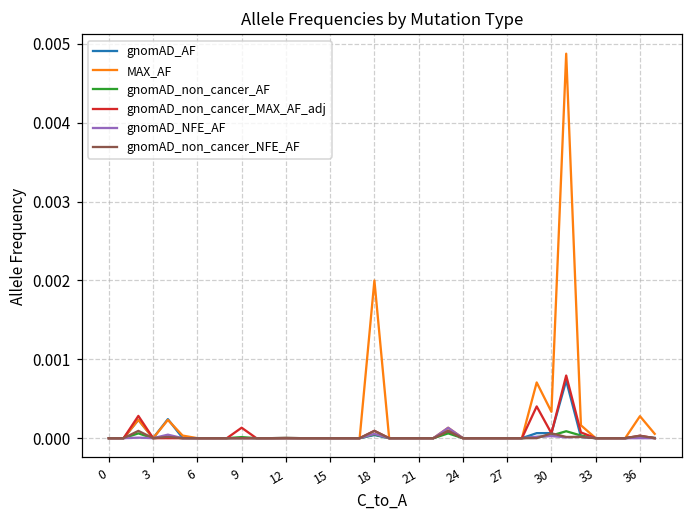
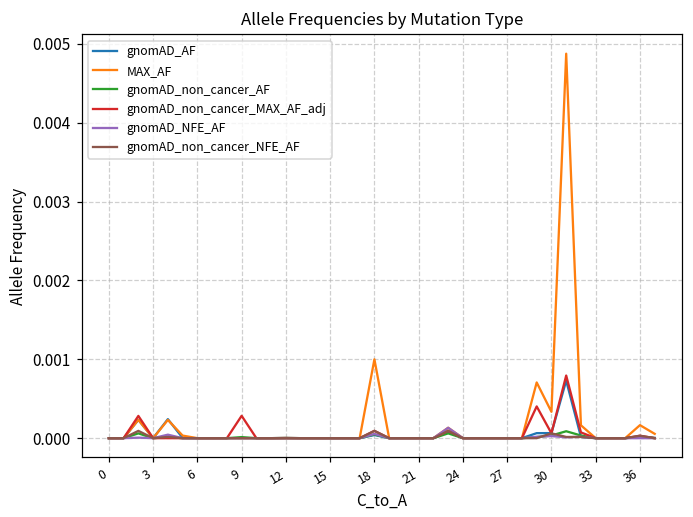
  {
    "MAX_AF": {
-     "18": 0.002,
+     "18": 0.001,
      "30": 0.0003,
-     "36": 0.0003
+     "36": 0.0002
    },
    "gnomAD_non_cancer_MAX_AF_adj": {
-     "9": 0.0001
+     "9": 0.0003
    }
  }
